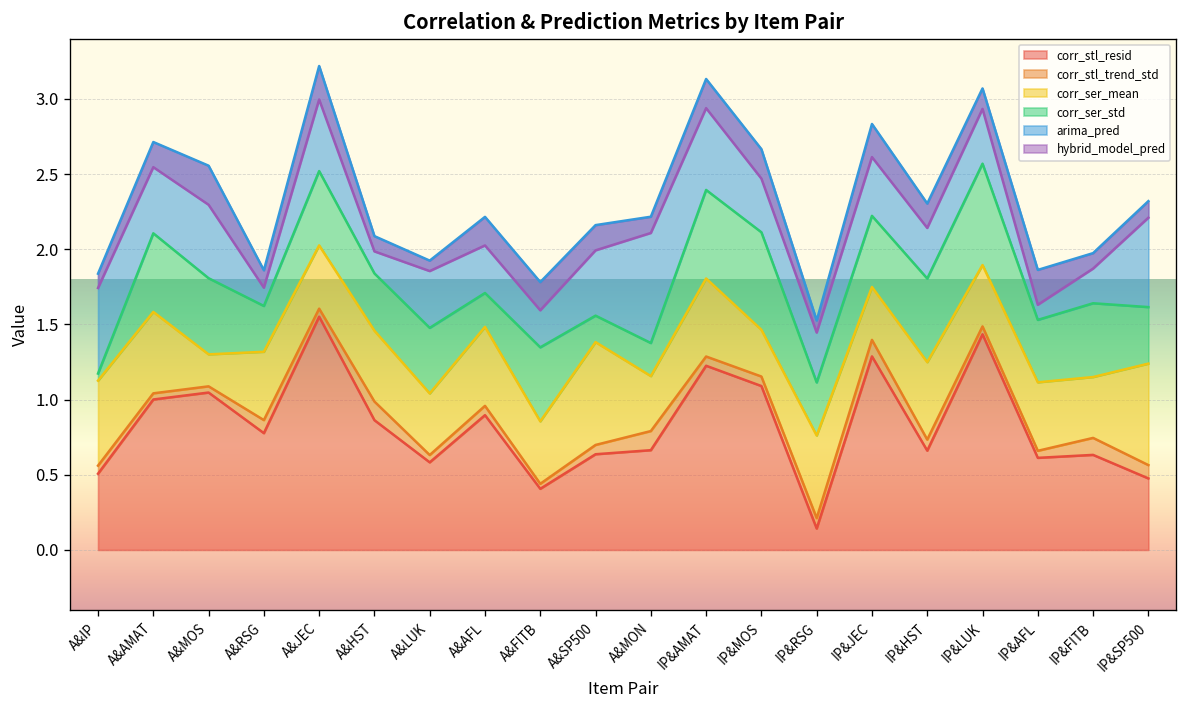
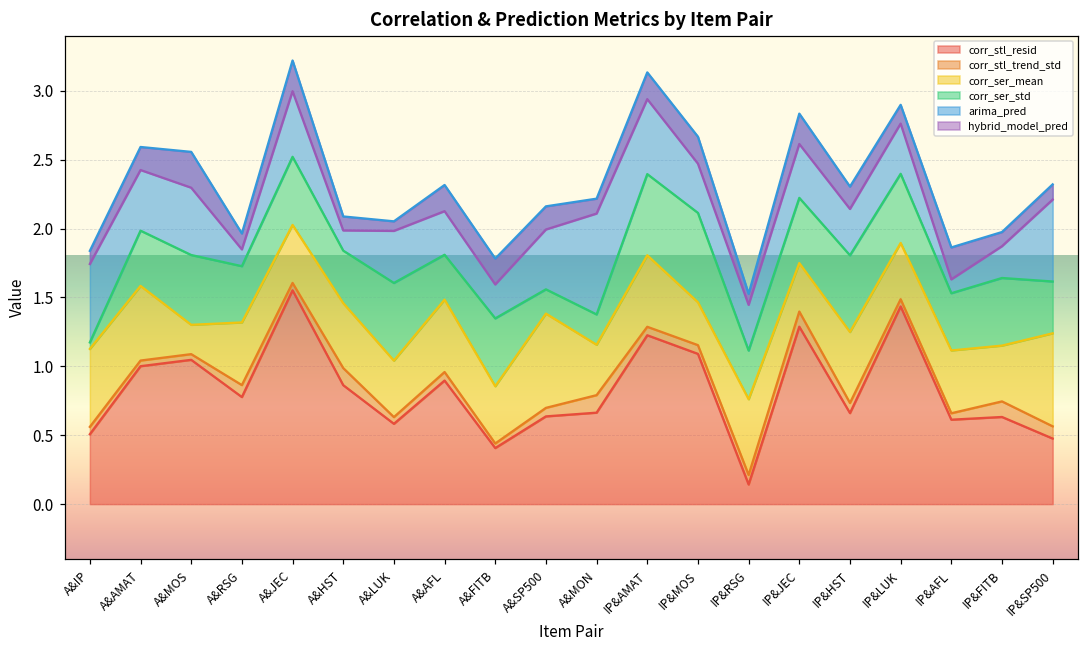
  {
    "corr_ser_std": {
      "A&IP": 0.05,
-     "A&AMAT": 0.52,
+     "A&AMAT": 0.40,
      "A&MOS": 0.51,
-     "A&RSG": 0.30,
+     "A&RSG": 0.41,
      "A&JEC": 0.49,
      "A&HST": 0.38,
-     "A&LUK": 0.44,
-     "A&AFL": 0.23,
+     "A&LUK": 0.56,
+     "A&AFL": 0.33,
      "A&FITB": 0.49,
      "A&SP500": 0.18,
      "A&MON": 0.22,
      "IP&AMAT": 0.59,
      "IP&MOS": 0.65,
      "IP&RSG": 0.35,
      "IP&JEC": 0.47,
      "IP&HST": 0.56,
-     "IP&LUK": 0.67,
+     "IP&LUK": 0.50,
      "IP&AFL": 0.42,
      "IP&FITB": 0.49,
      "IP&SP500": 0.38
    }
  }
